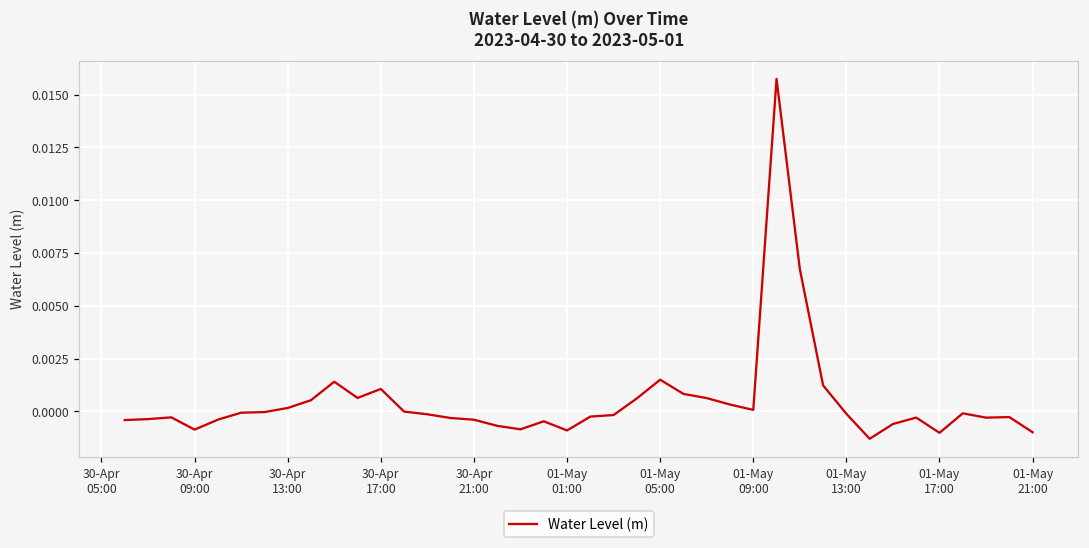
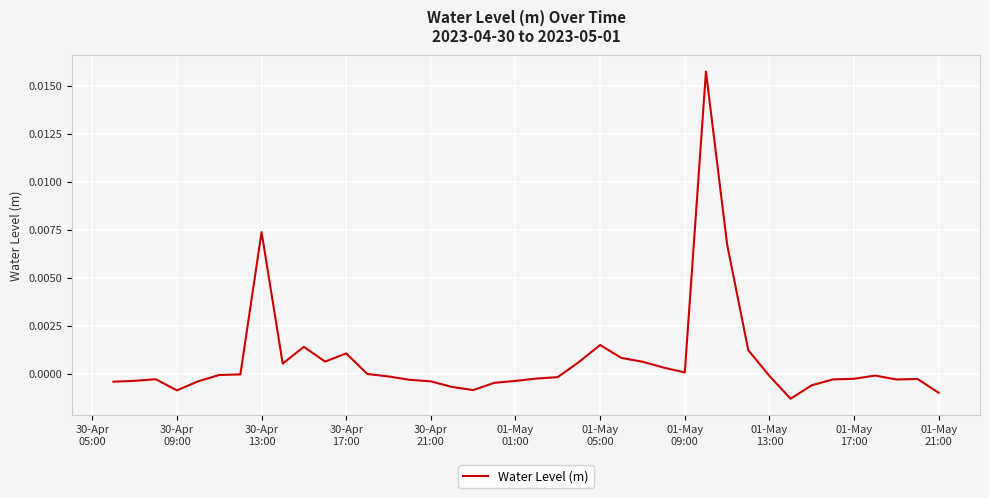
  {
    "30-Apr 09:00": -0.0009,
-   "30-Apr 13:00": 0.0002,
+   "30-Apr 13:00": 0.0074,
    "30-Apr 17:00": 0.0011,
    "30-Apr 21:00": -0.0004,
-   "01-May 01:00": -0.0009,
+   "01-May 01:00": -0.0004,
    "01-May 05:00": 0.0015,
    "01-May 09:00": 0.0001,
    "01-May 13:00": -0.0001,
-   "01-May 17:00": -0.0010,
+   "01-May 17:00": -0.0003,
    "01-May 21:00": -0.0010
  }
